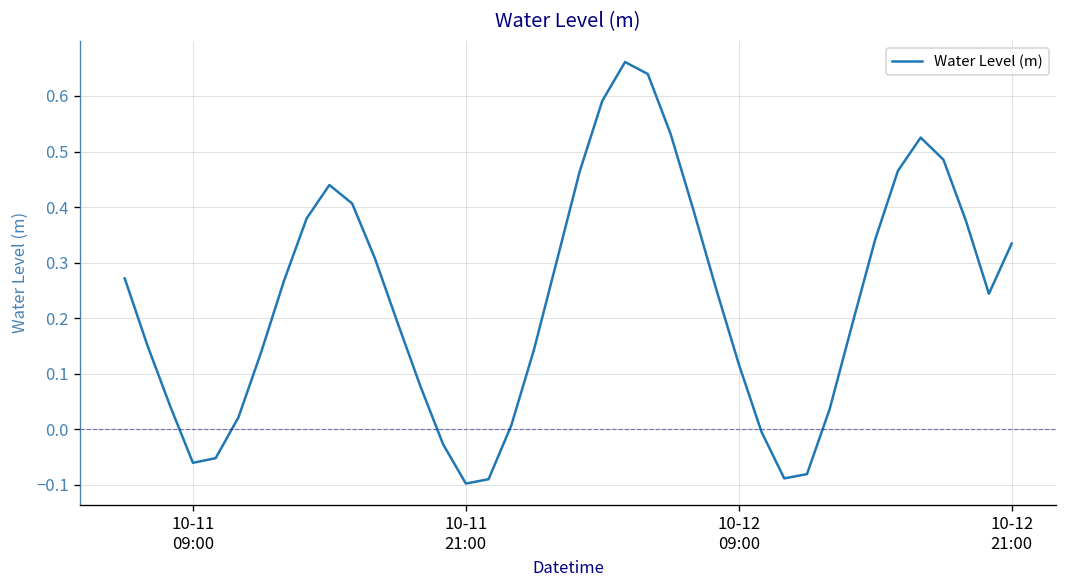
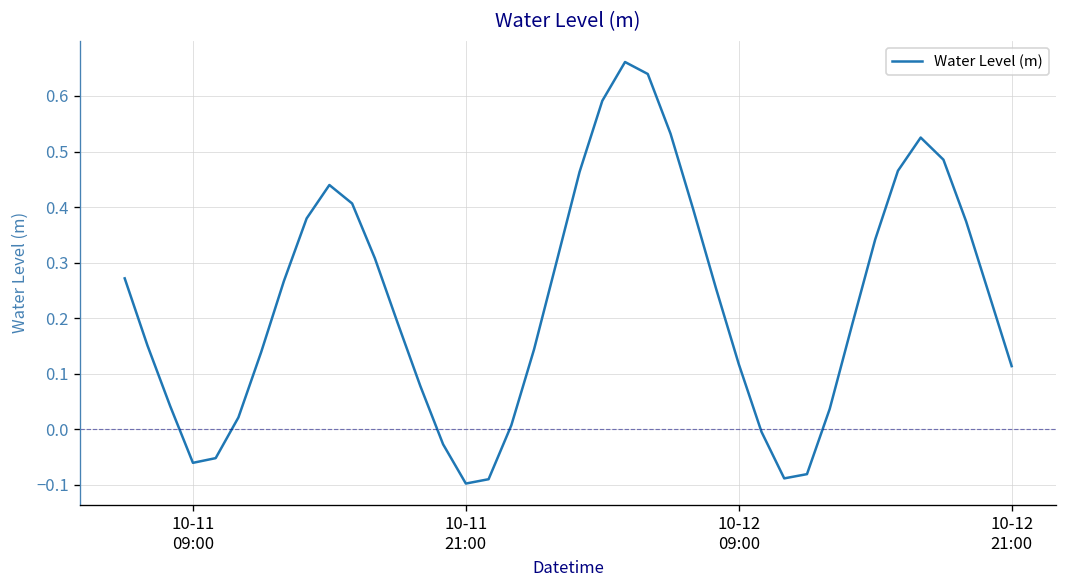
  {
    "10-11 09:00": -0.06,
    "10-11 21:00": -0.10,
    "10-12 09:00": 0.12,
-   "10-12 21:00": 0.33
+   "10-12 21:00": 0.11
  }
